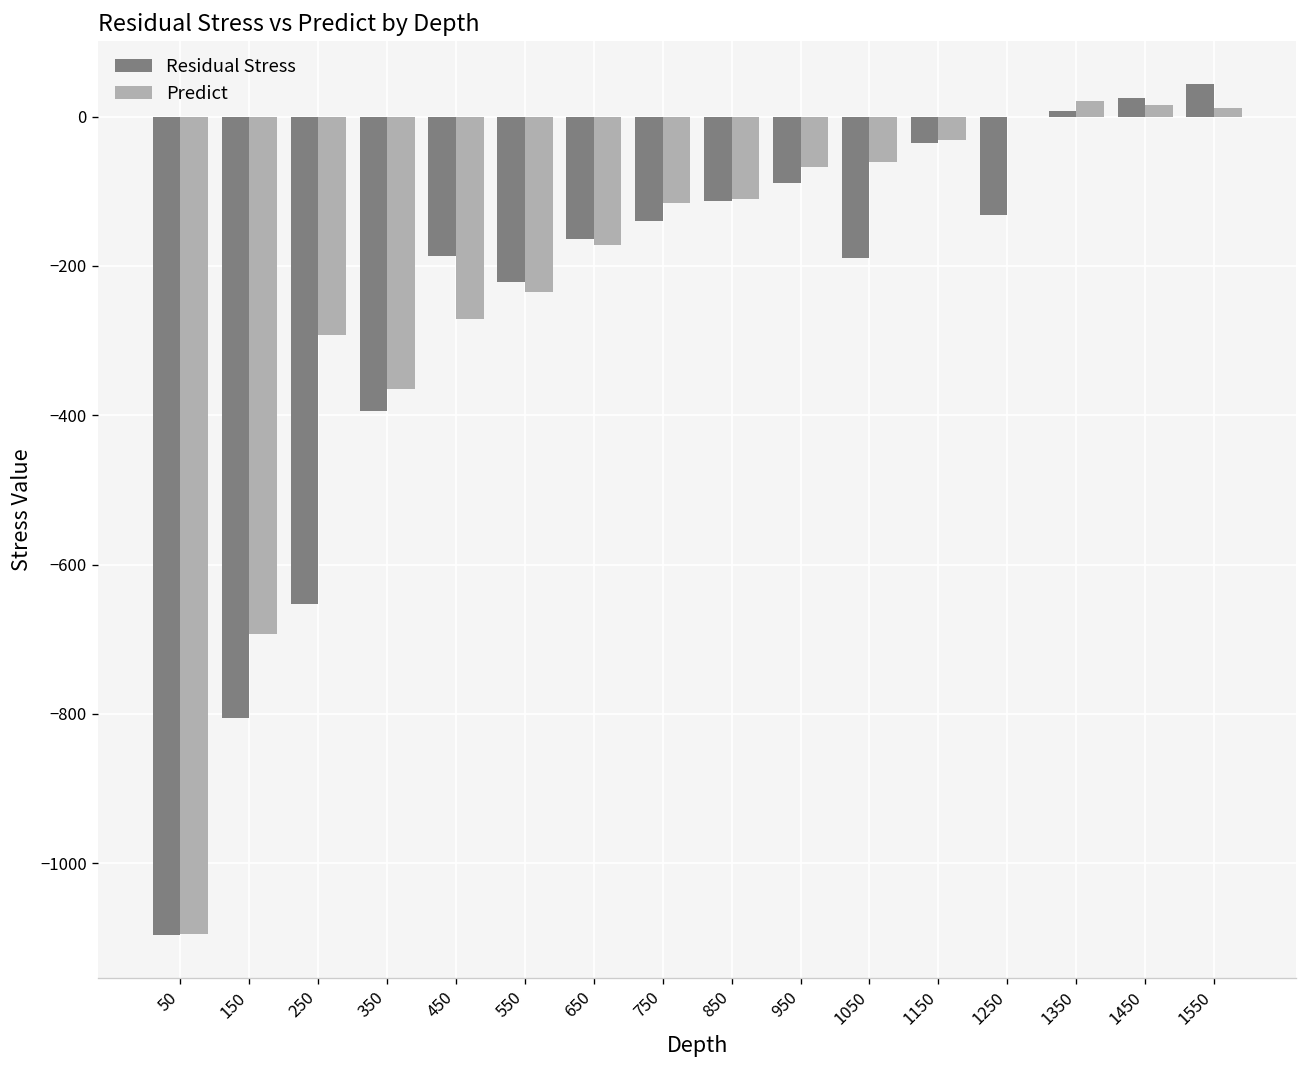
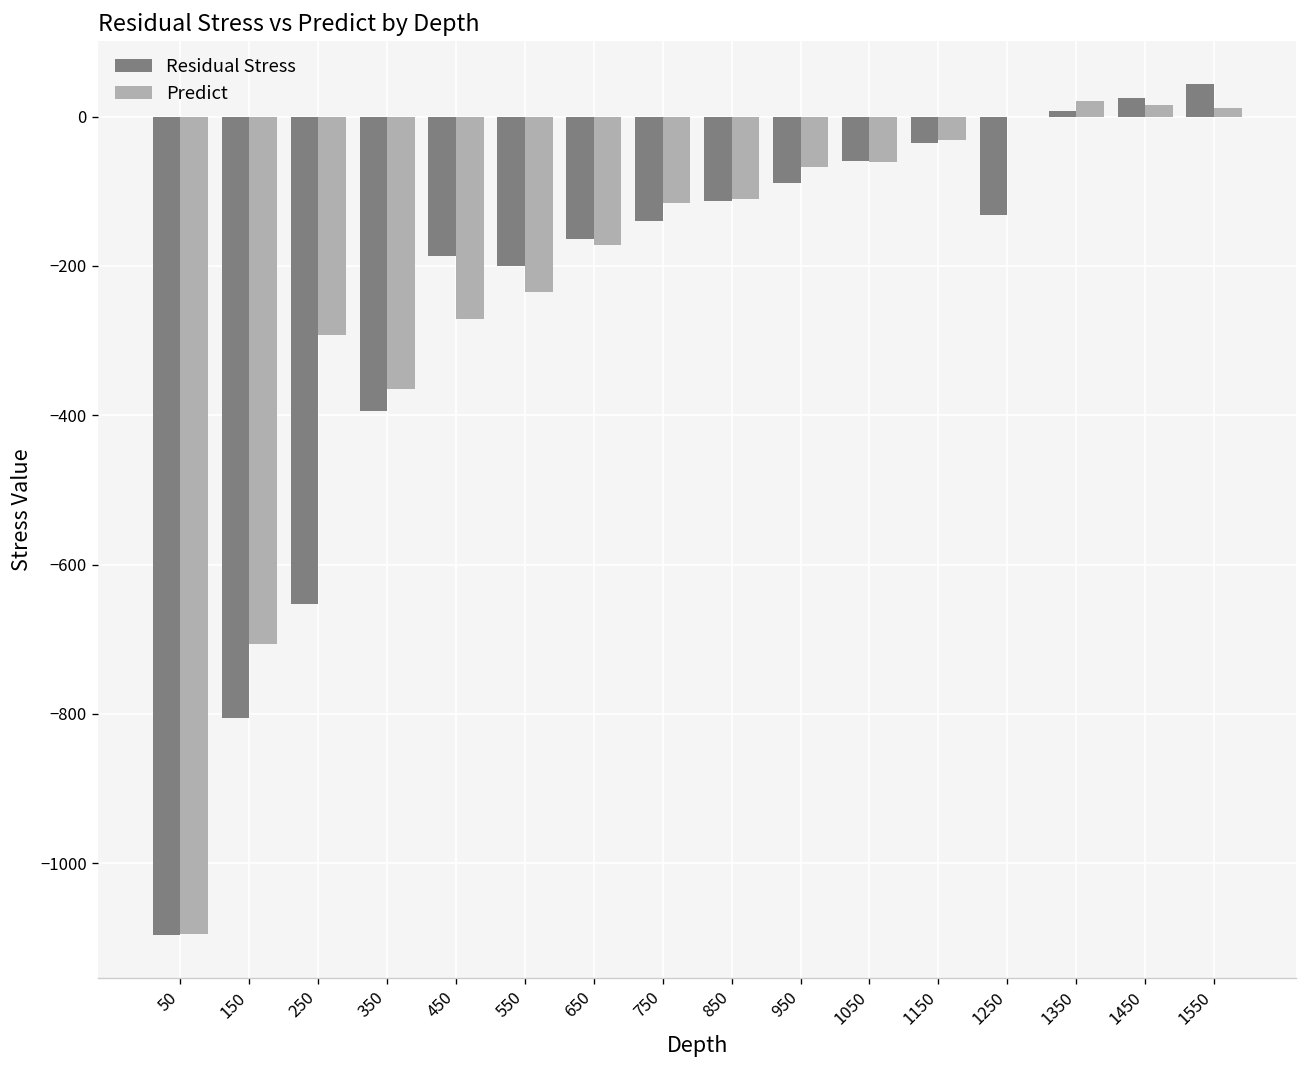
  {
    "Residual Stress": {
      "50": -1100,
      "150": -810,
      "250": -650,
      "350": -390,
      "450": -190,
-     "550": -220,
+     "550": -200,
      "650": -160,
      "750": -140,
      "850": -110,
      "950": -90,
-     "1050": -190,
+     "1050": -60,
      "1150": -40,
      "1250": -130,
      "1350": 10,
      "1450": 30,
      "1550": 40
    },
    "Predict": {
      "50": -1090,
-     "150": -690,
+     "150": -710,
      "250": -290,
      "350": -370,
      "450": -270,
      "550": -240,
      "650": -170,
      "750": -120,
      "850": -110,
      "950": -70,
      "1050": -60,
      "1150": -30,
      "1350": 20,
      "1450": 20,
      "1550": 10
    }
  }
